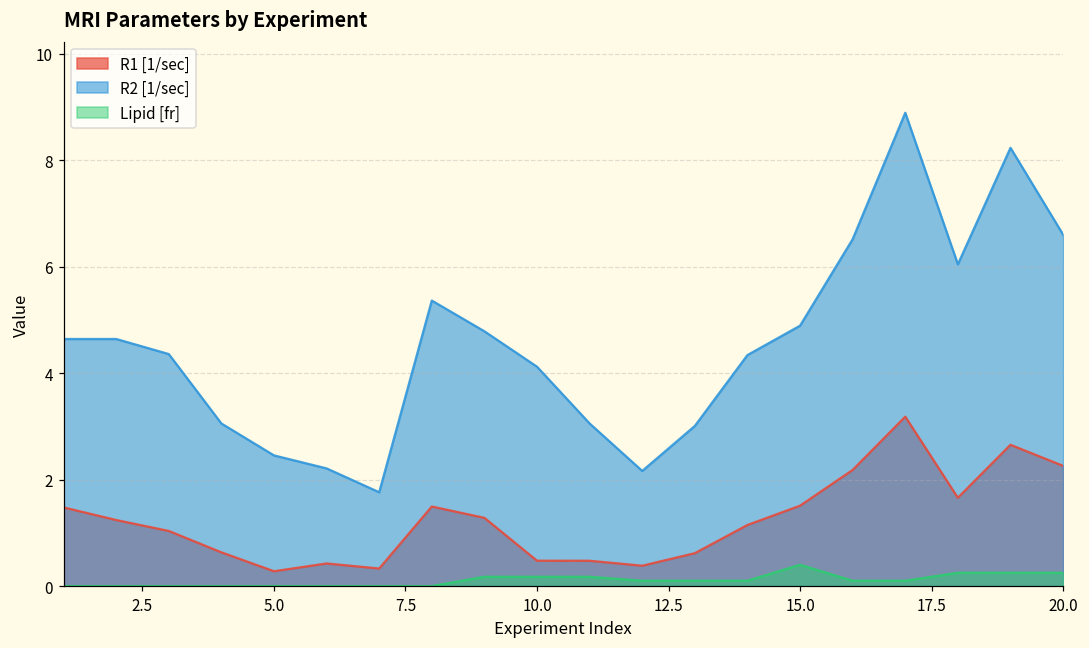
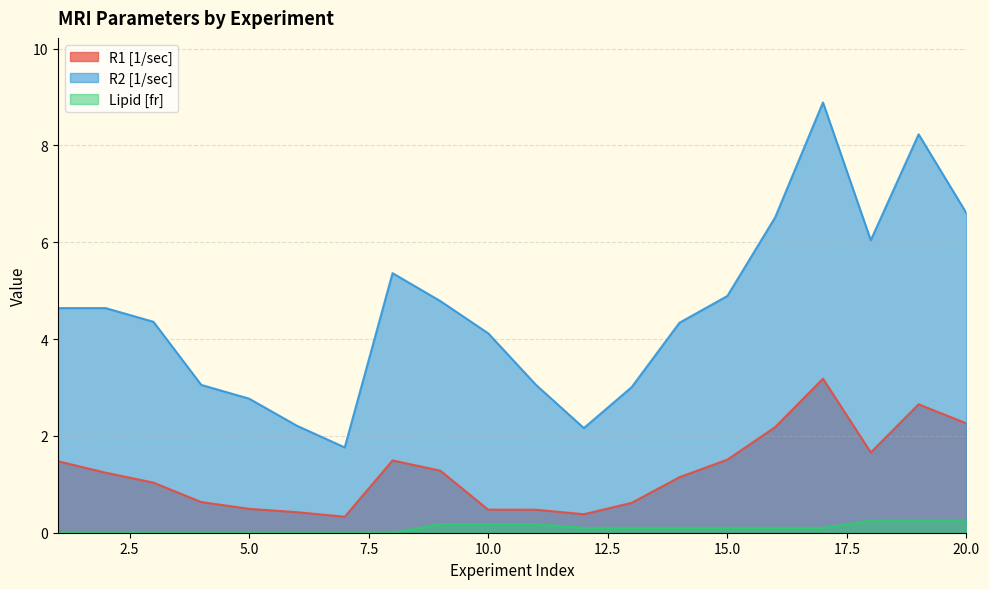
  {
    "R1 [1/sec]": {
-     "5.0": 0.3,
+     "5.0": 0.5,
      "10.0": 0.5,
      "15.0": 1.5,
      "20.0": 2.3
    },
    "R2 [1/sec]": {
-     "5.0": 2.5,
+     "5.0": 2.8,
      "10.0": 4.1,
      "15.0": 4.9,
      "20.0": 6.6
    },
    "Lipid [fr]": {
      "5.0": 0.0,
      "10.0": 0.2,
-     "15.0": 0.4,
+     "15.0": 0.1,
      "20.0": 0.3
    }
  }
